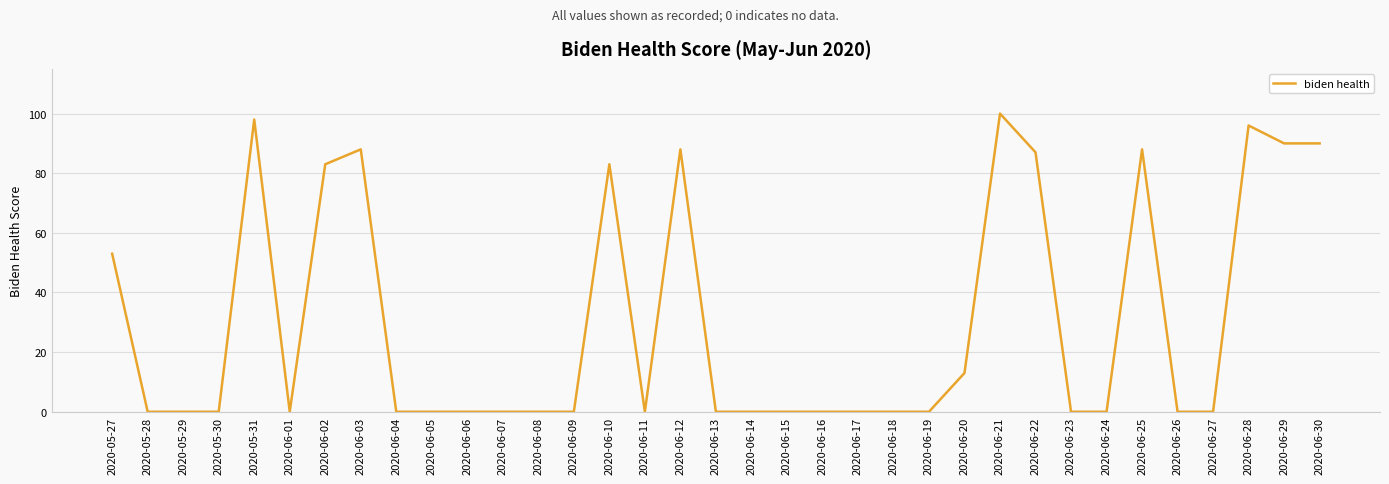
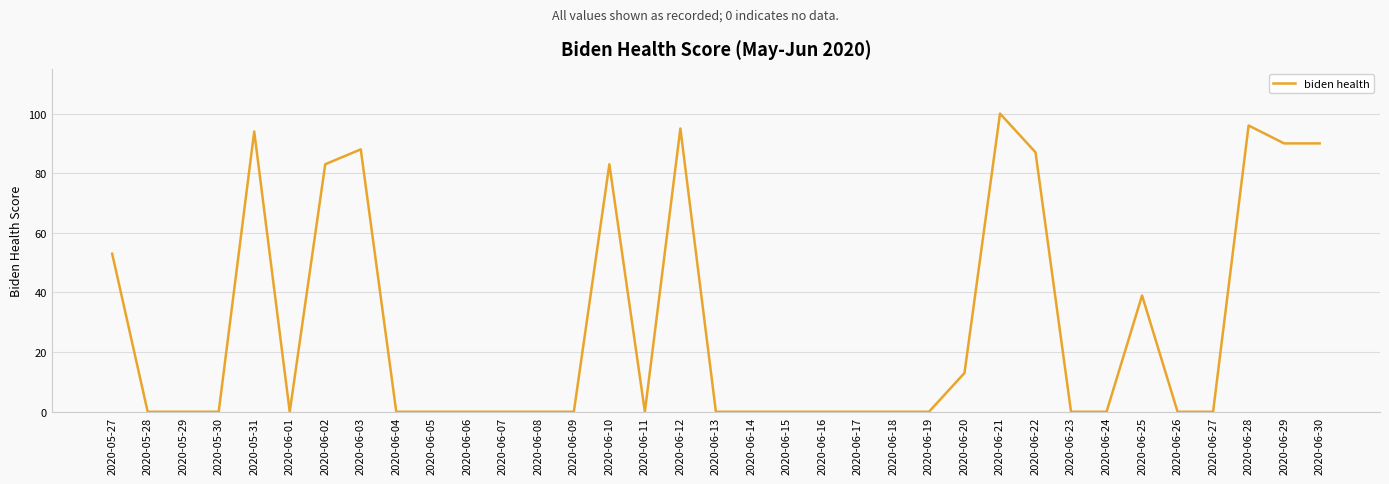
  {
    "2020-05-27": 53,
    "2020-05-28": 0,
    "2020-05-29": 0,
    "2020-05-30": 0,
-   "2020-05-31": 98,
+   "2020-05-31": 94,
    "2020-06-01": 0,
    "2020-06-02": 83,
    "2020-06-03": 88,
    "2020-06-04": 0,
    "2020-06-05": 0,
    "2020-06-06": 0,
    "2020-06-07": 0,
    "2020-06-08": 0,
    "2020-06-09": 0,
    "2020-06-10": 83,
    "2020-06-11": 0,
-   "2020-06-12": 88,
+   "2020-06-12": 95,
    "2020-06-13": 0,
    "2020-06-14": 0,
    "2020-06-15": 0,
    "2020-06-16": 0,
    "2020-06-17": 0,
    "2020-06-18": 0,
    "2020-06-19": 0,
    "2020-06-20": 13,
    "2020-06-21": 100,
    "2020-06-22": 87,
    "2020-06-23": 0,
    "2020-06-24": 0,
-   "2020-06-25": 88,
+   "2020-06-25": 39,
    "2020-06-26": 0,
    "2020-06-27": 0,
    "2020-06-28": 96,
    "2020-06-29": 90,
    "2020-06-30": 90
  }
